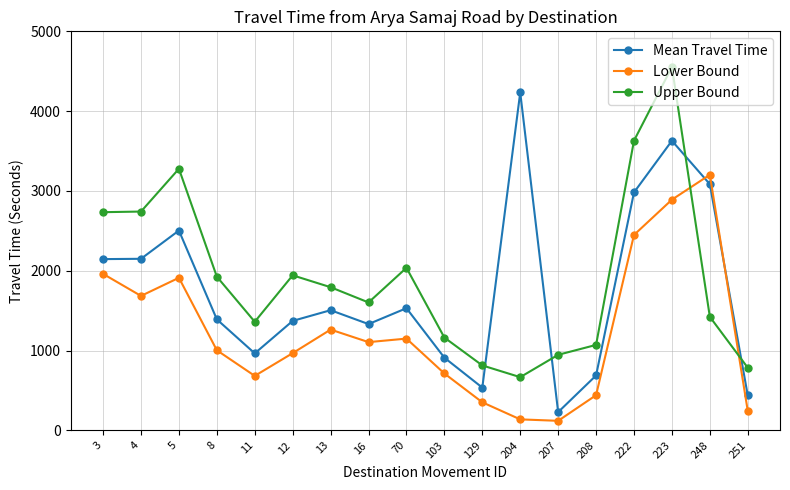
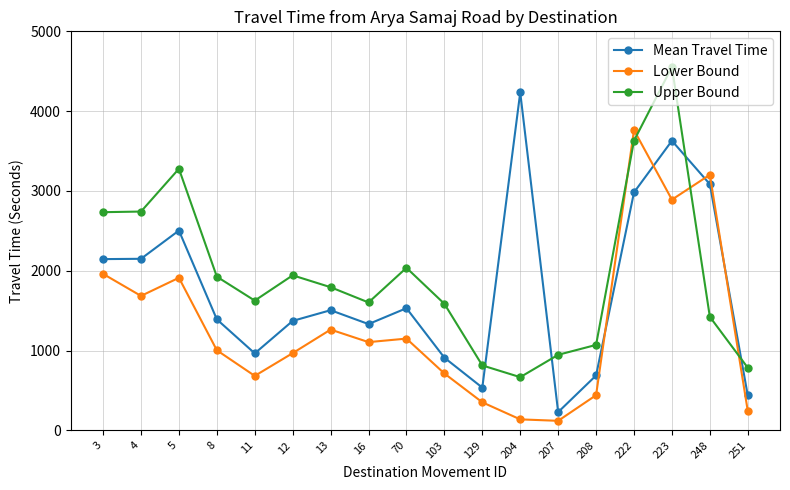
  {
    "Mean Travel Time": {
      "3": 2100,
      "4": 2200,
      "5": 2500,
      "8": 1400,
      "11": 1000,
      "12": 1400,
      "13": 1500,
      "16": 1300,
      "70": 1500,
      "103": 900,
      "129": 500,
      "204": 4200,
      "207": 200,
      "208": 700,
      "222": 3000,
      "223": 3600,
      "248": 3100,
      "251": 400
    },
    "Lower Bound": {
      "3": 2000,
      "4": 1700,
      "5": 1900,
      "8": 1000,
      "11": 700,
      "12": 1000,
      "13": 1300,
      "16": 1100,
      "70": 1200,
      "103": 700,
      "129": 400,
      "204": 100,
      "207": 100,
      "208": 400,
-     "222": 2400,
+     "222": 3800,
      "223": 2900,
      "248": 3200,
      "251": 200
    },
    "Upper Bound": {
      "3": 2700,
      "4": 2700,
      "5": 3300,
      "8": 1900,
-     "11": 1400,
+     "11": 1600,
      "12": 1900,
      "13": 1800,
      "16": 1600,
      "70": 2000,
-     "103": 1200,
+     "103": 1600,
      "129": 800,
      "204": 700,
      "207": 900,
      "208": 1100,
      "222": 3600,
      "248": 1400,
      "251": 800
    }
  }
